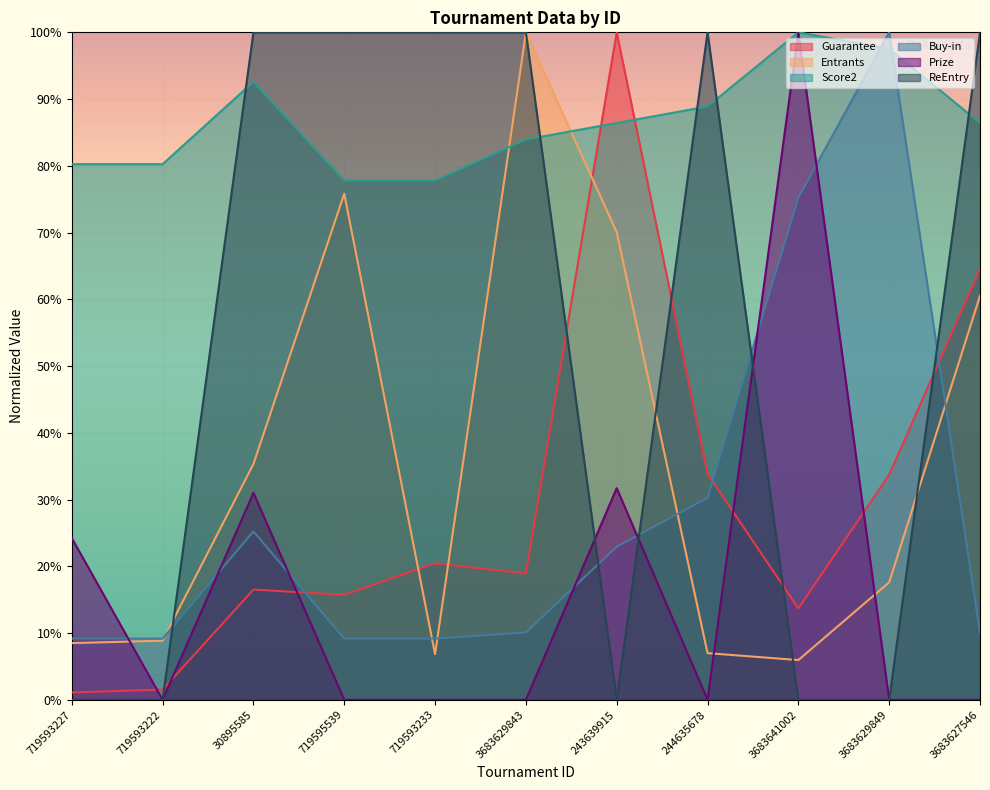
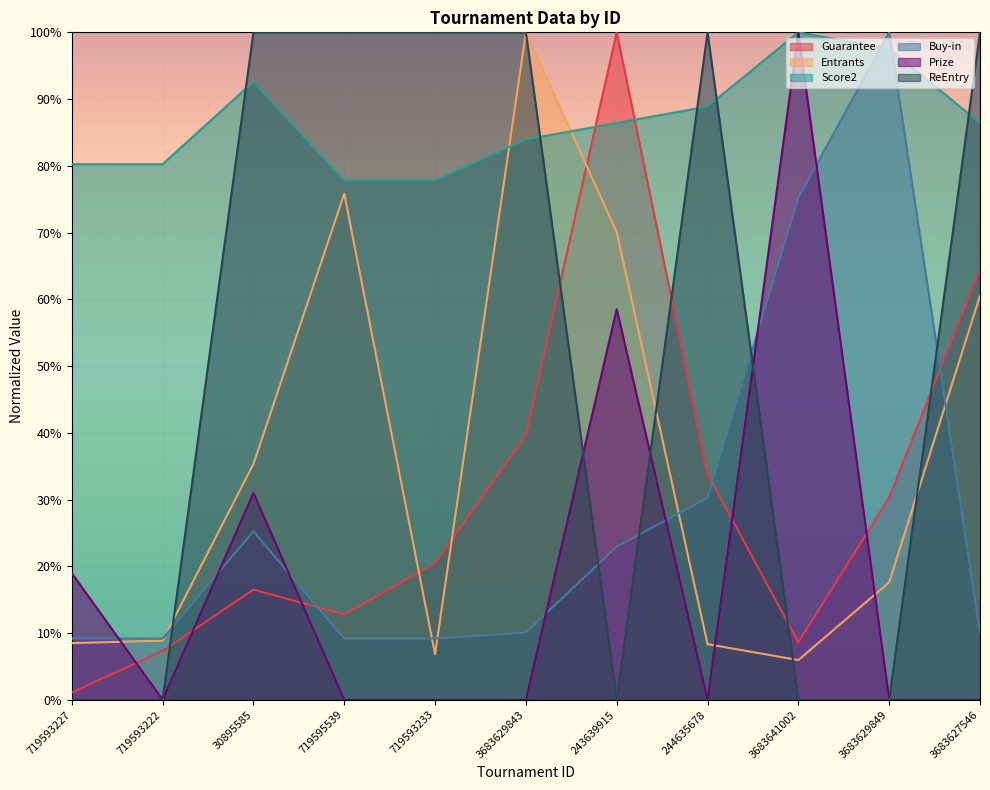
  {
    "Guarantee": {
      "719593227": "1%",
-     "719593222": "2%",
+     "719593222": "7%",
      "30895585": "17%",
-     "719595539": "16%",
+     "719595539": "13%",
      "719593233": "20%",
-     "3683629843": "19%",
+     "3683629843": "40%",
      "243639915": "100%",
      "244635678": "34%",
-     "3683641002": "14%",
-     "3683629849": "34%",
+     "3683641002": "9%",
+     "3683629849": "30%",
      "3683627546": "65%"
    },
    "Entrants": {
      "719593227": "8%",
      "30895585": "35%",
      "719595539": "76%",
      "719593233": "7%",
      "243639915": "70%",
-     "244635678": "7%",
+     "244635678": "8%",
      "3683641002": "6%",
      "3683629849": "18%",
      "3683627546": "61%"
    },
    "Prize": {
-     "719593227": "24%",
+     "719593227": "19%",
      "30895585": "31%",
      "719595539": "0%",
      "719593233": "0%",
      "3683629843": "0%",
-     "243639915": "32%",
+     "243639915": "59%",
      "244635678": "0%",
      "3683627546": "0%"
    },
    "ReEntry": {
      "719593227": "0%",
      "30895585": "100%",
      "719595539": "100%",
      "719593233": "100%",
      "243639915": "0%",
      "244635678": "100%",
      "3683641002": "0%",
      "3683627546": "100%"
    }
  }
